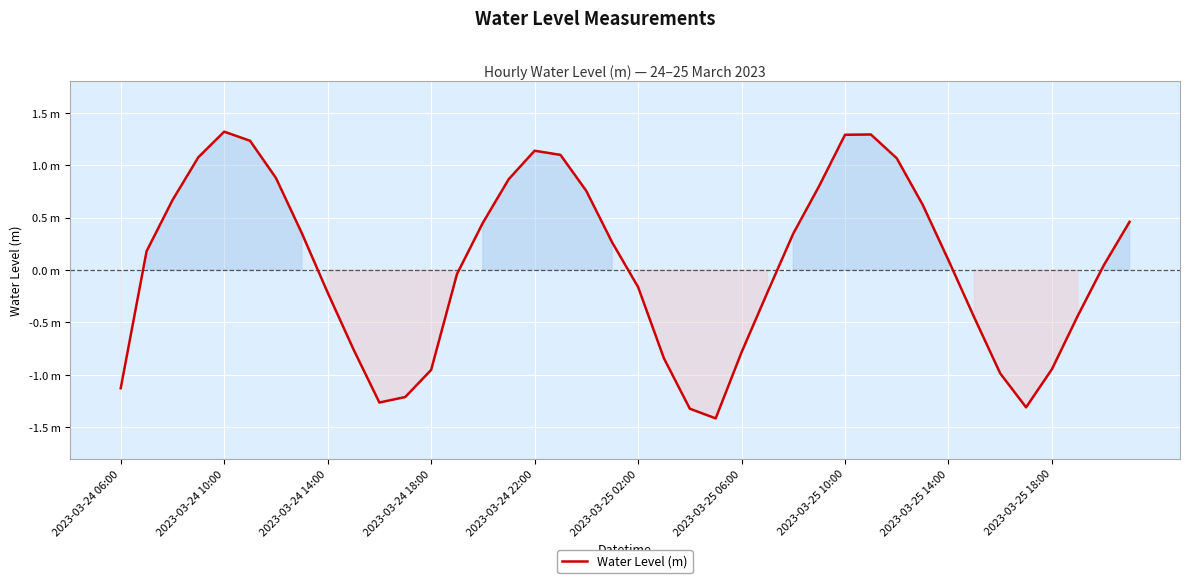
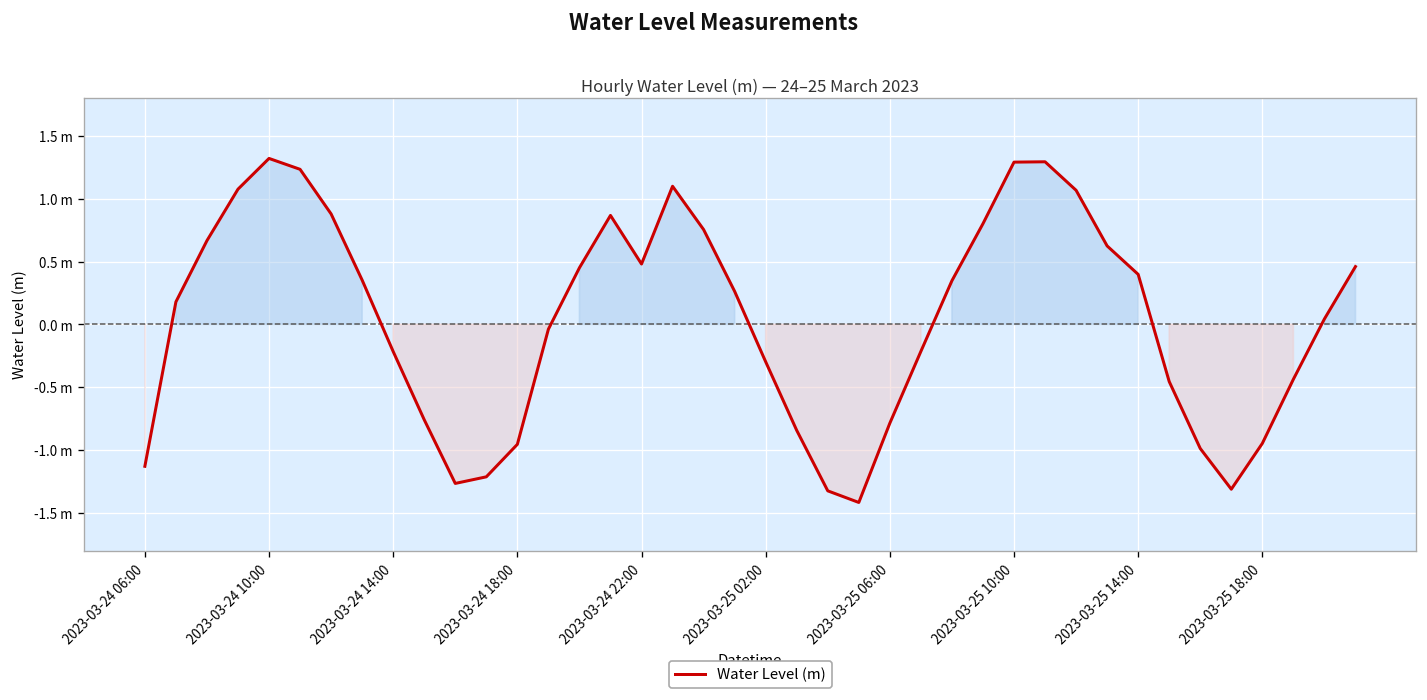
  {
    "2023-03-24 06:00": "-1.13 m",
    "2023-03-24 10:00": "1.32 m",
    "2023-03-24 14:00": "-0.22 m",
    "2023-03-24 18:00": "-0.95 m",
-   "2023-03-24 22:00": "1.14 m",
-   "2023-03-25 02:00": "-0.16 m",
+   "2023-03-24 22:00": "0.48 m",
+   "2023-03-25 02:00": "-0.30 m",
    "2023-03-25 06:00": "-0.79 m",
    "2023-03-25 10:00": "1.29 m",
-   "2023-03-25 14:00": "0.09 m",
+   "2023-03-25 14:00": "0.40 m",
    "2023-03-25 18:00": "-0.95 m"
  }
